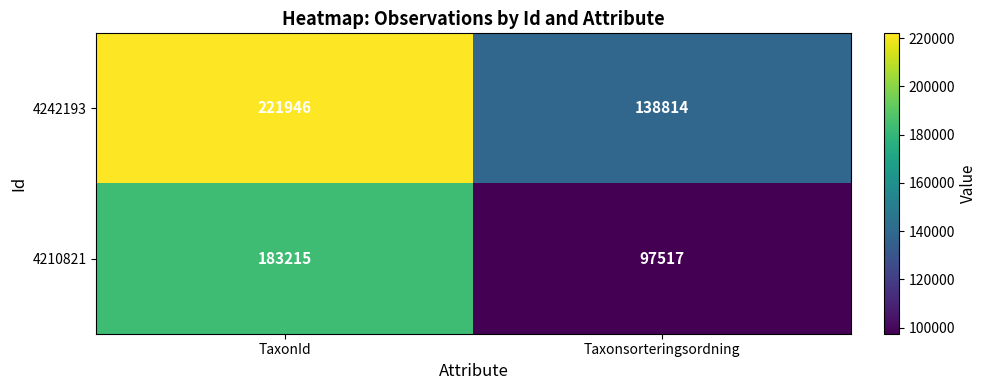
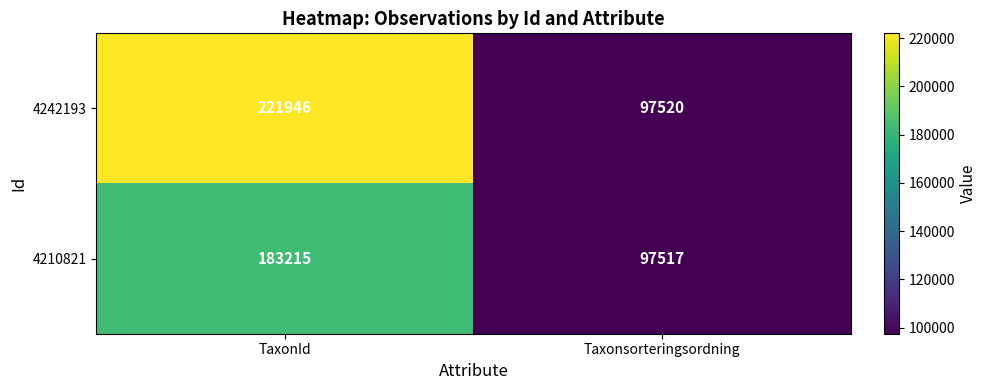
  {
    "4242193": {
      "TaxonId": 221946,
-     "Taxonsorteringsordning": 138814
+     "Taxonsorteringsordning": 97520
    },
    "4210821": {
      "TaxonId": 183215,
      "Taxonsorteringsordning": 97517
    }
  }
